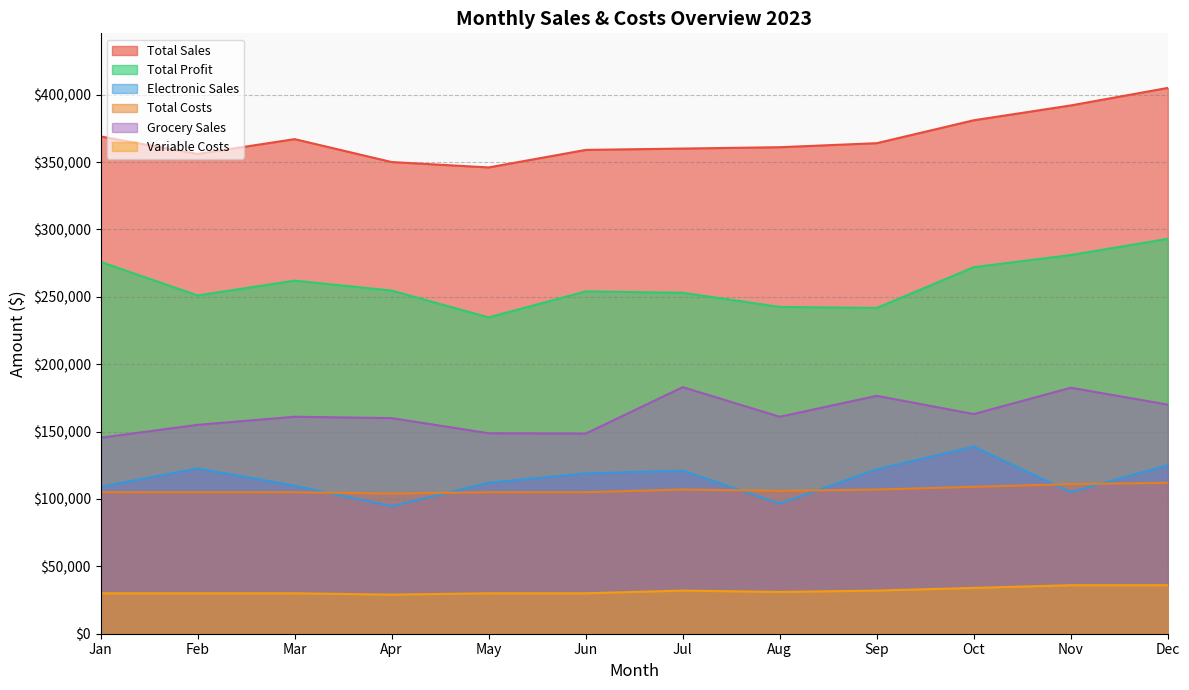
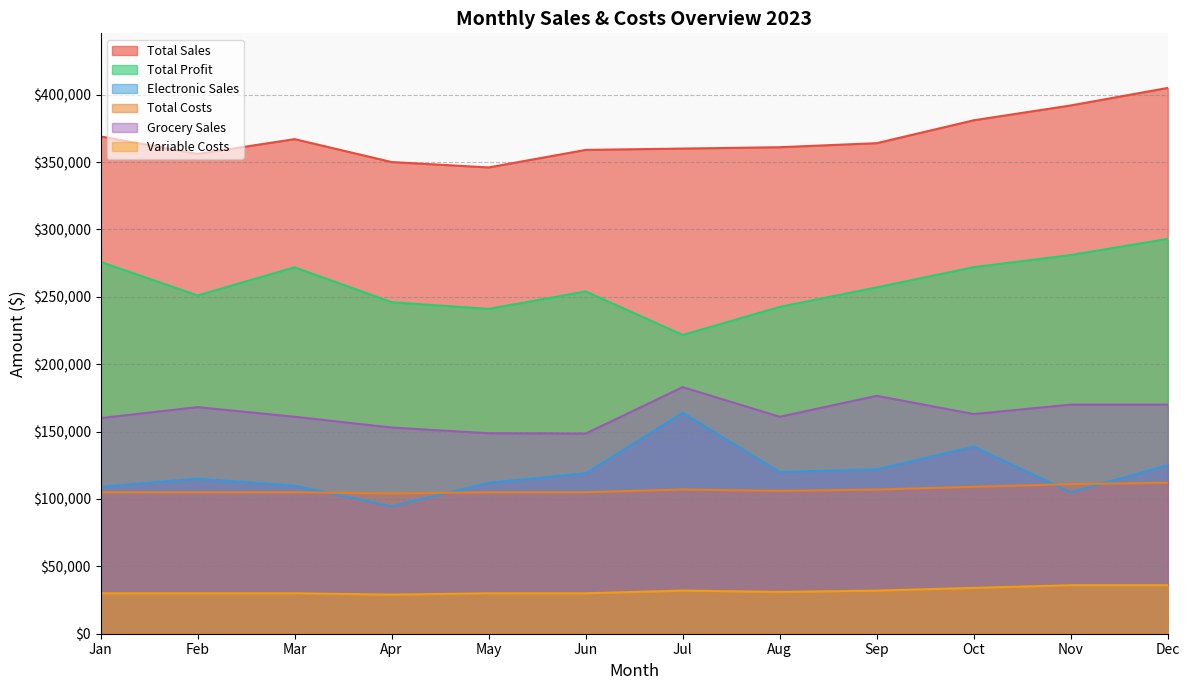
  {
    "Total Profit": {
      "Jan": "$276,000",
      "Feb": "$251,000",
-     "Mar": "$262,000",
-     "Apr": "$255,000",
-     "May": "$235,000",
+     "Mar": "$272,000",
+     "Apr": "$246,000",
+     "May": "$241,000",
      "Jun": "$254,000",
-     "Jul": "$253,000",
+     "Jul": "$222,000",
      "Aug": "$242,000",
-     "Sep": "$242,000",
+     "Sep": "$257,000",
      "Oct": "$272,000",
      "Nov": "$281,000",
      "Dec": "$293,000"
    },
    "Electronic Sales": {
      "Jan": "$109,000",
-     "Feb": "$123,000",
+     "Feb": "$115,000",
      "Mar": "$110,000",
      "Apr": "$95,000",
      "May": "$112,000",
      "Jun": "$119,000",
-     "Jul": "$121,000",
-     "Aug": "$97,000",
+     "Jul": "$164,000",
+     "Aug": "$120,000",
      "Sep": "$122,000",
      "Oct": "$139,000",
      "Nov": "$105,000",
      "Dec": "$125,000"
    },
    "Grocery Sales": {
-     "Jan": "$145,000",
-     "Feb": "$155,000",
+     "Jan": "$160,000",
+     "Feb": "$168,000",
      "Mar": "$161,000",
-     "Apr": "$160,000",
+     "Apr": "$153,000",
      "May": "$149,000",
      "Jun": "$148,000",
      "Jul": "$183,000",
      "Aug": "$161,000",
      "Sep": "$177,000",
      "Oct": "$163,000",
-     "Nov": "$183,000",
+     "Nov": "$170,000",
      "Dec": "$170,000"
    }
  }
